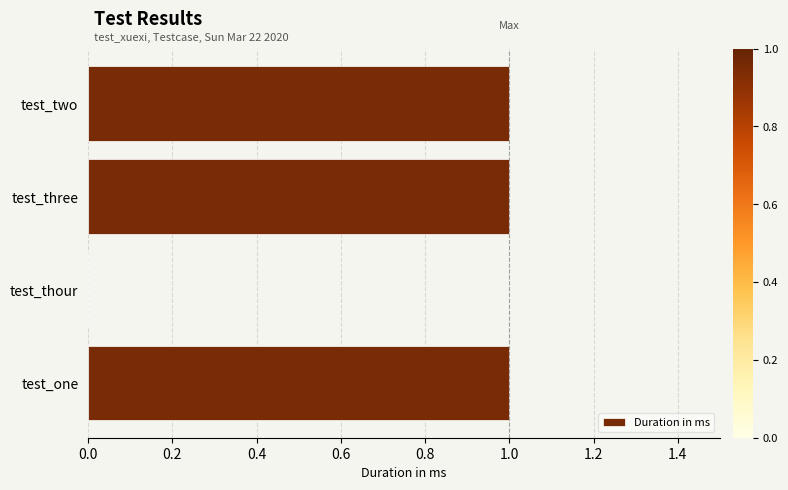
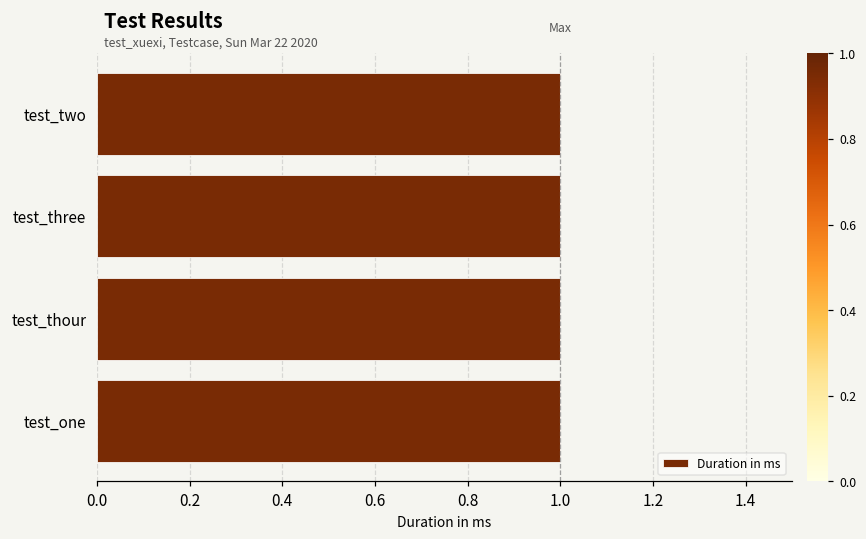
  {
    "test_two": 1,
    "test_three": 1,
-   "test_thour": 0,
+   "test_thour": 1,
    "test_one": 1
  }
